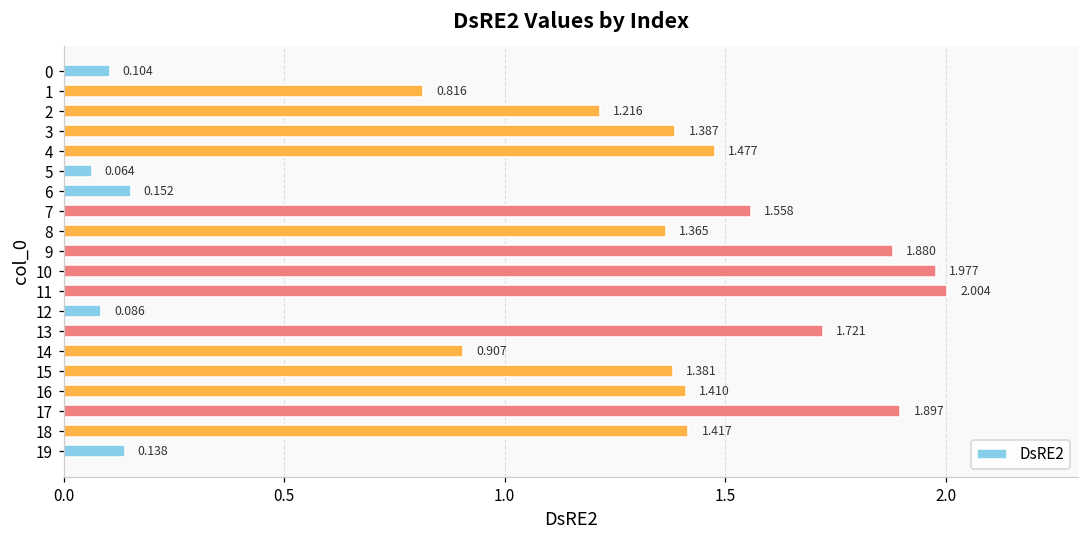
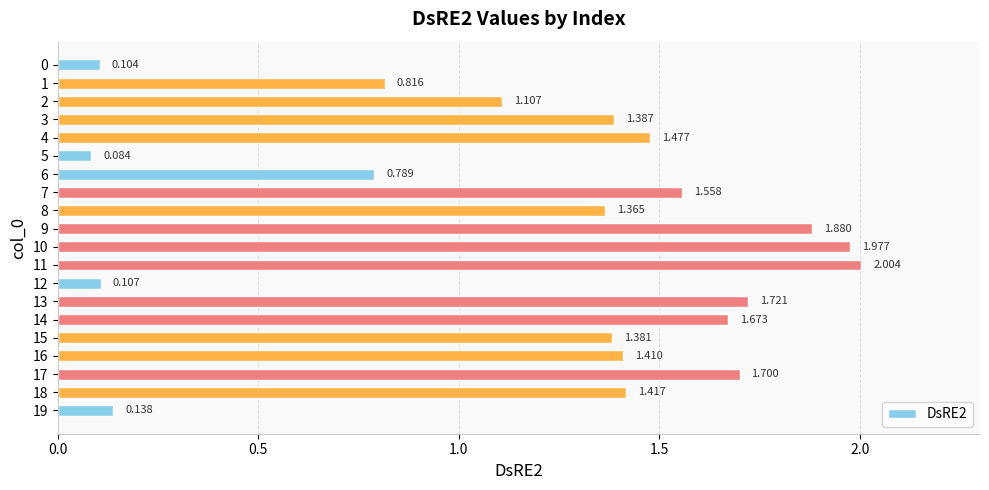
  {
    "0": 0.104,
    "1": 0.816,
-   "2": 1.216,
+   "2": 1.107,
    "3": 1.387,
    "4": 1.477,
-   "5": 0.064,
-   "6": 0.152,
+   "5": 0.084,
+   "6": 0.789,
    "7": 1.558,
    "8": 1.365,
    "9": 1.880,
    "10": 1.977,
    "11": 2.004,
-   "12": 0.086,
+   "12": 0.107,
    "13": 1.721,
-   "14": 0.907,
+   "14": 1.673,
    "15": 1.381,
    "16": 1.410,
-   "17": 1.897,
+   "17": 1.700,
    "18": 1.417,
    "19": 0.138
  }
